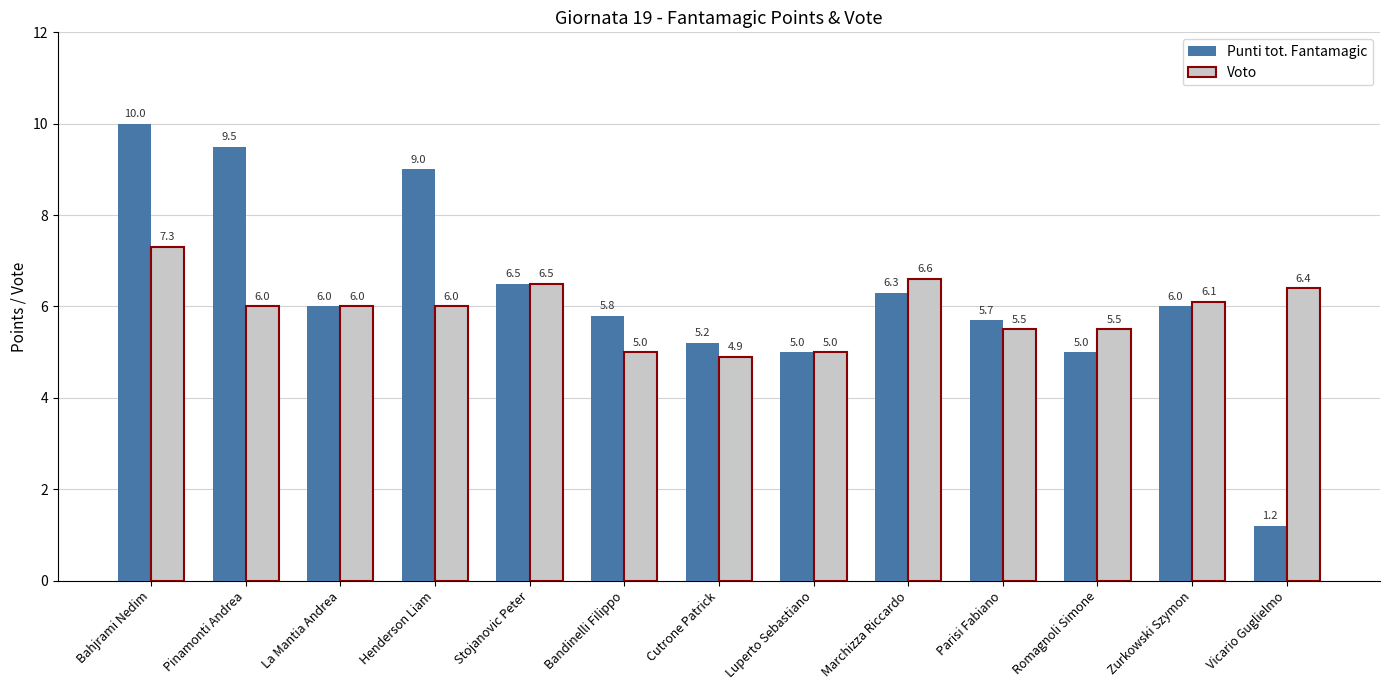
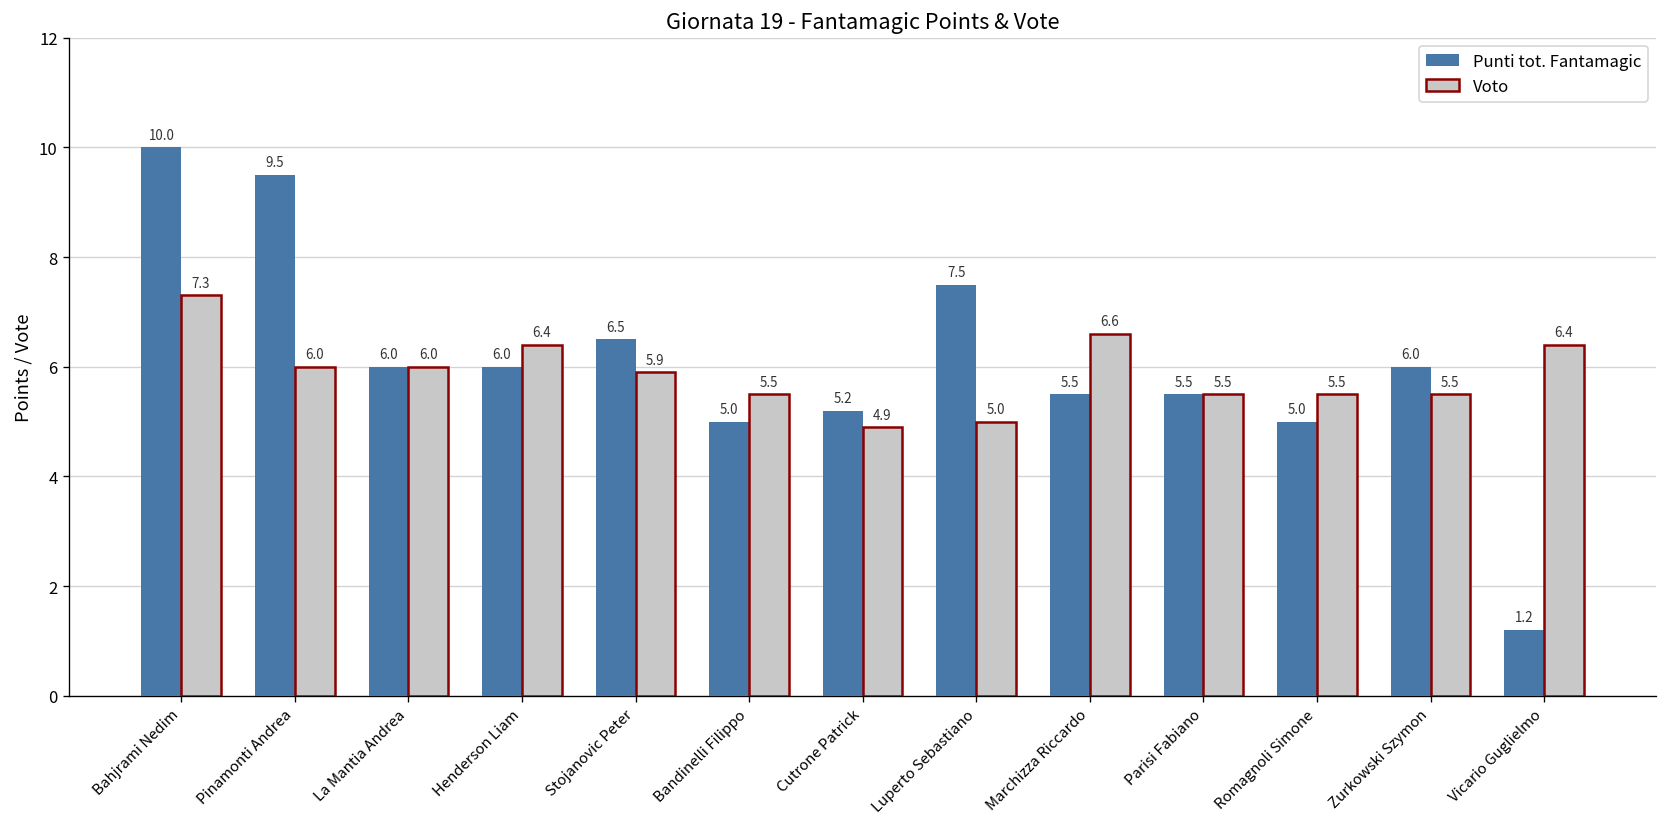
  {
    "Punti tot. Fantamagic": {
      "Bahjrami Nedim": 10.0,
      "Pinamonti Andrea": 9.5,
      "La Mantia Andrea": 6.0,
-     "Henderson Liam": 9.0,
+     "Henderson Liam": 6.0,
      "Stojanovic Peter": 6.5,
-     "Bandinelli Filippo": 5.8,
+     "Bandinelli Filippo": 5.0,
      "Cutrone Patrick": 5.2,
-     "Luperto Sebastiano": 5.0,
-     "Marchizza Riccardo": 6.3,
-     "Parisi Fabiano": 5.7,
+     "Luperto Sebastiano": 7.5,
+     "Marchizza Riccardo": 5.5,
+     "Parisi Fabiano": 5.5,
      "Romagnoli Simone": 5.0,
      "Zurkowski Szymon": 6.0,
      "Vicario Guglielmo": 1.2
    },
    "Voto": {
      "Bahjrami Nedim": 7.3,
      "Pinamonti Andrea": 6.0,
      "La Mantia Andrea": 6.0,
-     "Henderson Liam": 6.0,
-     "Stojanovic Peter": 6.5,
-     "Bandinelli Filippo": 5.0,
+     "Henderson Liam": 6.4,
+     "Stojanovic Peter": 5.9,
+     "Bandinelli Filippo": 5.5,
      "Cutrone Patrick": 4.9,
      "Luperto Sebastiano": 5.0,
      "Marchizza Riccardo": 6.6,
      "Parisi Fabiano": 5.5,
      "Romagnoli Simone": 5.5,
-     "Zurkowski Szymon": 6.1,
+     "Zurkowski Szymon": 5.5,
      "Vicario Guglielmo": 6.4
    }
  }
